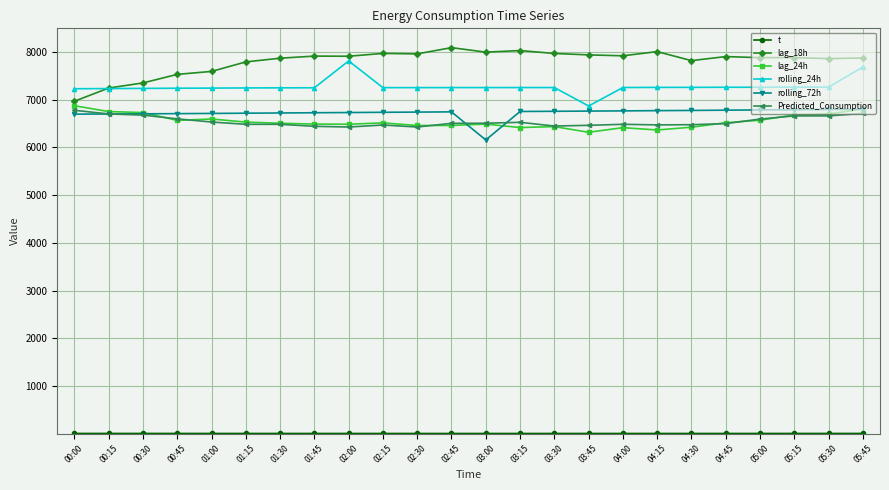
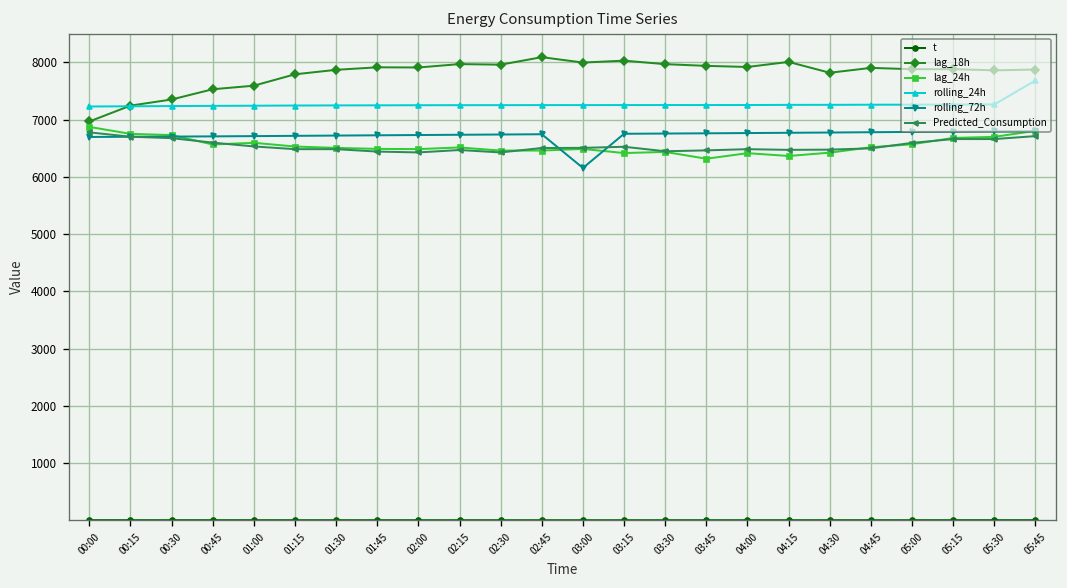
  {
    "t": {
      "00:00": 0,
      "00:15": 0,
      "00:30": 0,
      "00:45": 0,
      "01:00": 0,
      "01:15": 0,
      "01:30": 0,
      "01:45": 0,
      "02:00": 0,
      "02:15": 0,
      "02:30": 0,
      "02:45": 0,
      "03:00": 0,
      "03:15": 0,
      "03:30": 0,
      "03:45": 0,
      "04:00": 0,
      "04:15": 0,
      "04:30": 0,
      "04:45": 0,
      "05:00": 0,
      "05:15": 0,
      "05:30": 0,
      "05:45": 0
    },
    "lag_24h": {
      "00:00": 6900,
      "01:00": 6600,
      "02:00": 6500,
      "03:15": 6400,
      "03:45": 6300,
      "04:00": 6400,
      "04:15": 6400
    },
    "rolling_24h": {
      "00:00": 7200,
      "00:30": 7200,
      "00:45": 7200,
      "01:00": 7200,
      "01:15": 7200,
      "01:30": 7200,
      "01:45": 7200,
-     "02:00": 7800,
+     "02:00": 7300,
      "02:15": 7300,
      "02:30": 7300,
      "02:45": 7300,
      "03:00": 7300,
      "03:15": 7300,
      "03:30": 7300,
-     "03:45": 6900,
+     "03:45": 7300,
      "04:00": 7300,
      "04:15": 7300,
      "04:30": 7300,
      "04:45": 7300
    },
    "rolling_72h": {
      "00:00": 6700,
      "00:45": 6700,
      "01:00": 6700,
      "01:15": 6700,
      "01:30": 6700,
      "01:45": 6700,
      "02:00": 6700,
      "02:15": 6700,
      "02:30": 6700,
      "02:45": 6700,
      "03:00": 6200,
      "03:15": 6800,
      "03:30": 6800,
      "03:45": 6800,
      "04:00": 6800,
      "04:15": 6800,
      "04:30": 6800,
      "04:45": 6800
    }
  }
